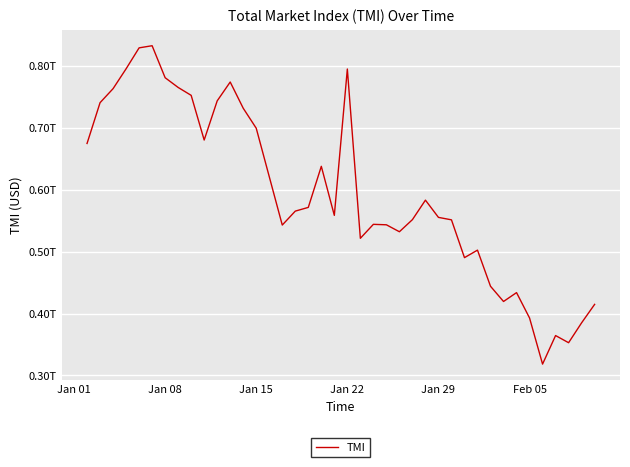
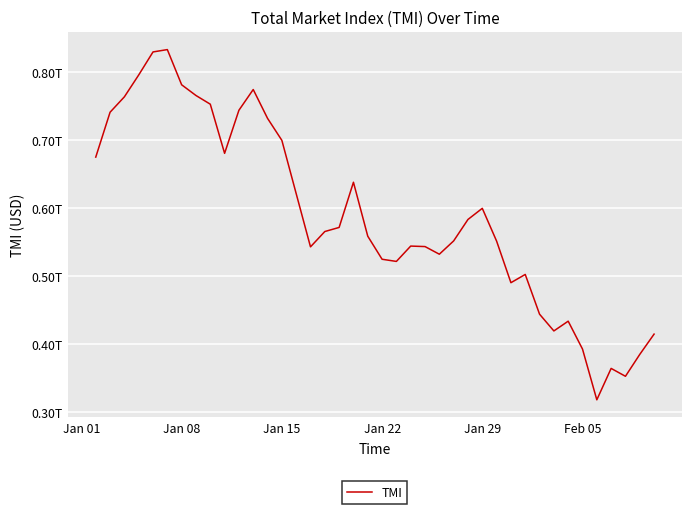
  {
    "Jan 08": "0.78T",
    "Jan 15": "0.70T",
-   "Jan 22": "0.80T",
-   "Jan 29": "0.56T",
+   "Jan 22": "0.52T",
+   "Jan 29": "0.60T",
    "Feb 05": "0.39T"
  }
